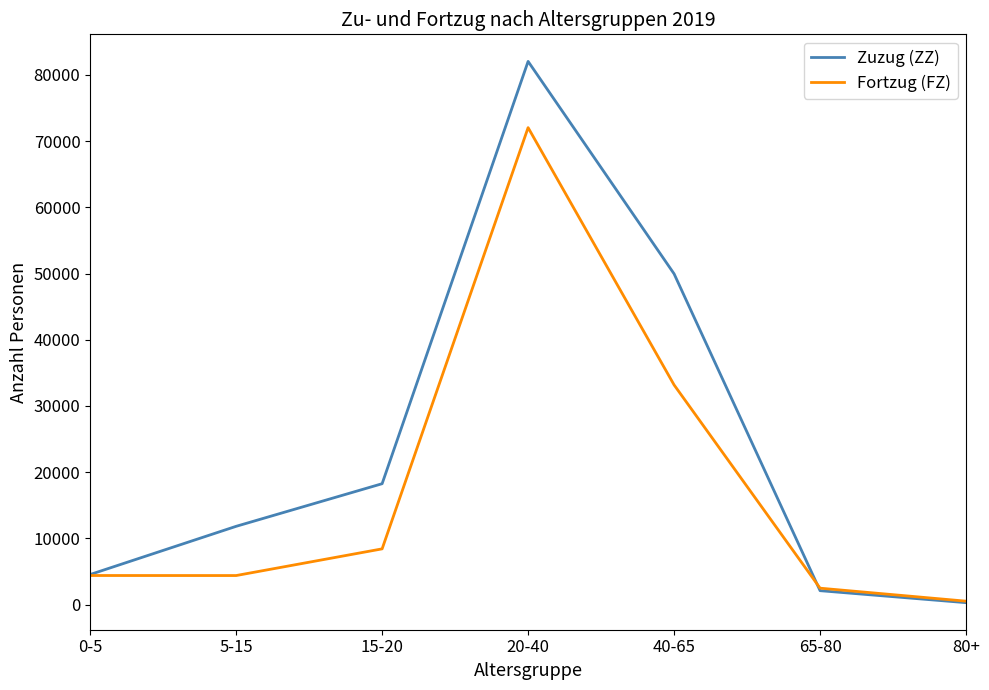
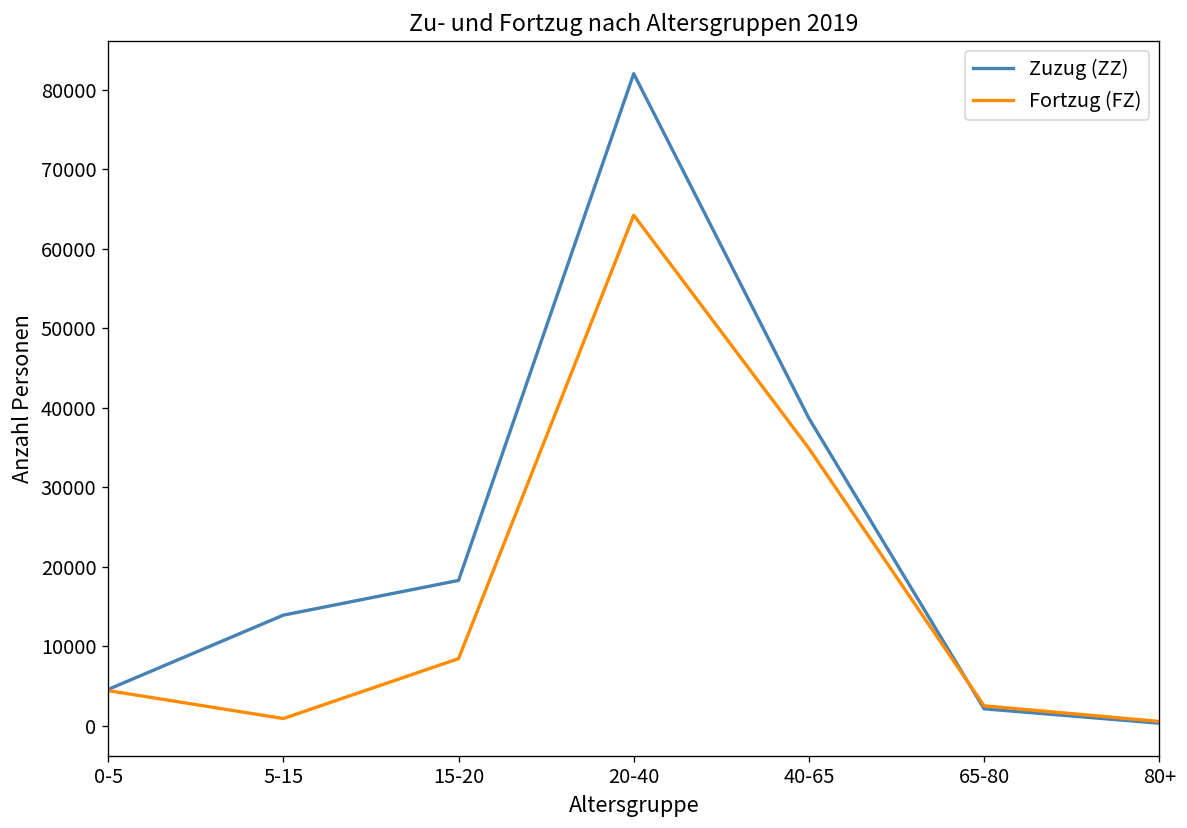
  {
    "Zuzug (ZZ)": {
-     "5-15": 12000,
+     "5-15": 14000,
      "15-20": 18000,
      "20-40": 82000,
-     "40-65": 50000
+     "40-65": 39000
    },
    "Fortzug (FZ)": {
-     "5-15": 4000,
+     "5-15": 1000,
      "15-20": 8000,
-     "20-40": 72000,
-     "40-65": 33000
+     "20-40": 64000,
+     "40-65": 35000
    }
  }
